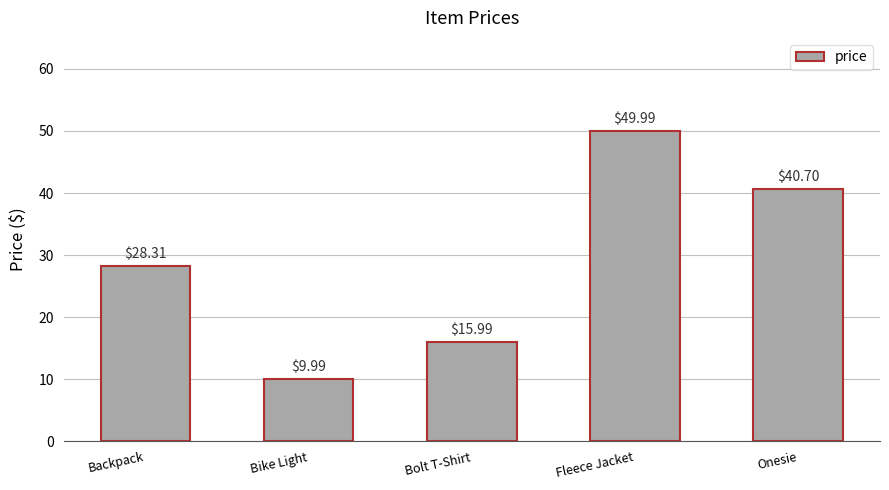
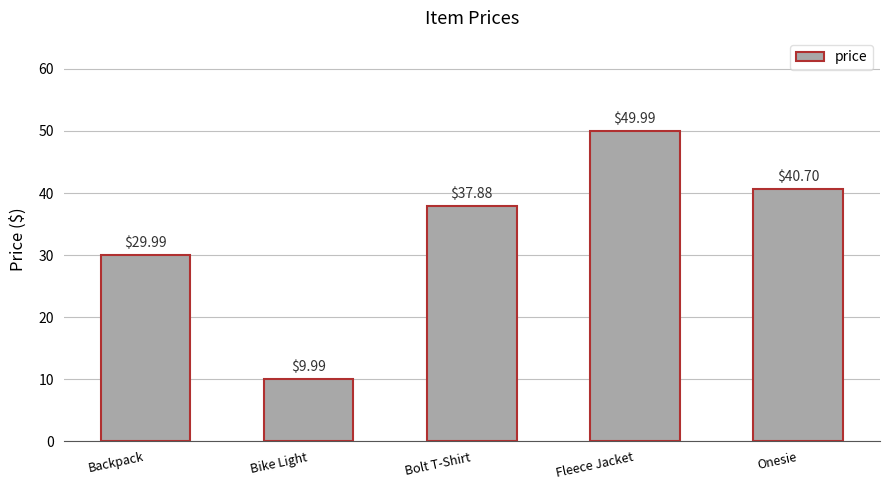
  {
-   "Backpack": "$28.31",
+   "Backpack": "$29.99",
    "Bike Light": "$9.99",
-   "Bolt T-Shirt": "$15.99",
+   "Bolt T-Shirt": "$37.88",
    "Fleece Jacket": "$49.99",
    "Onesie": "$40.70"
  }
